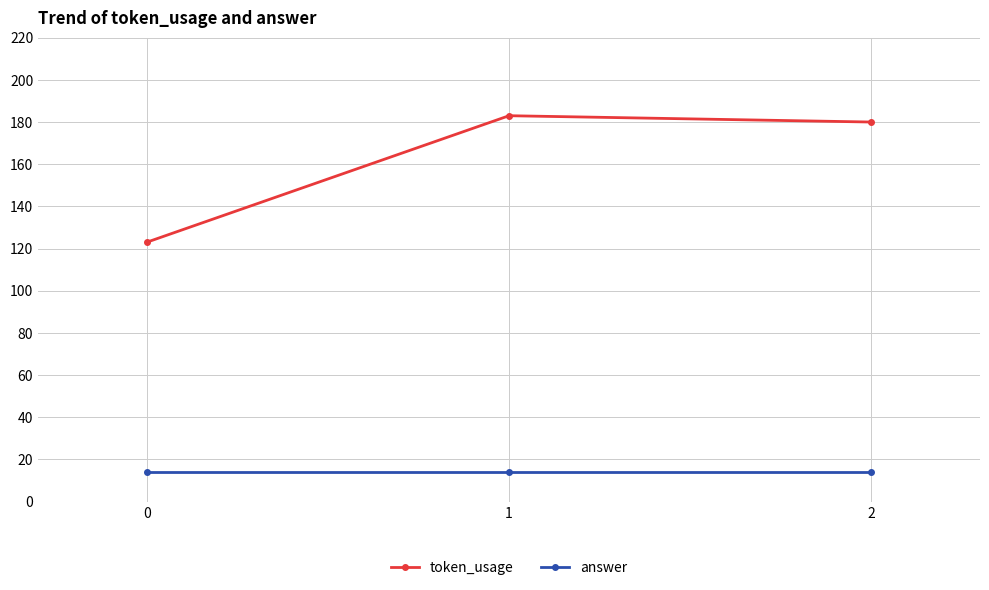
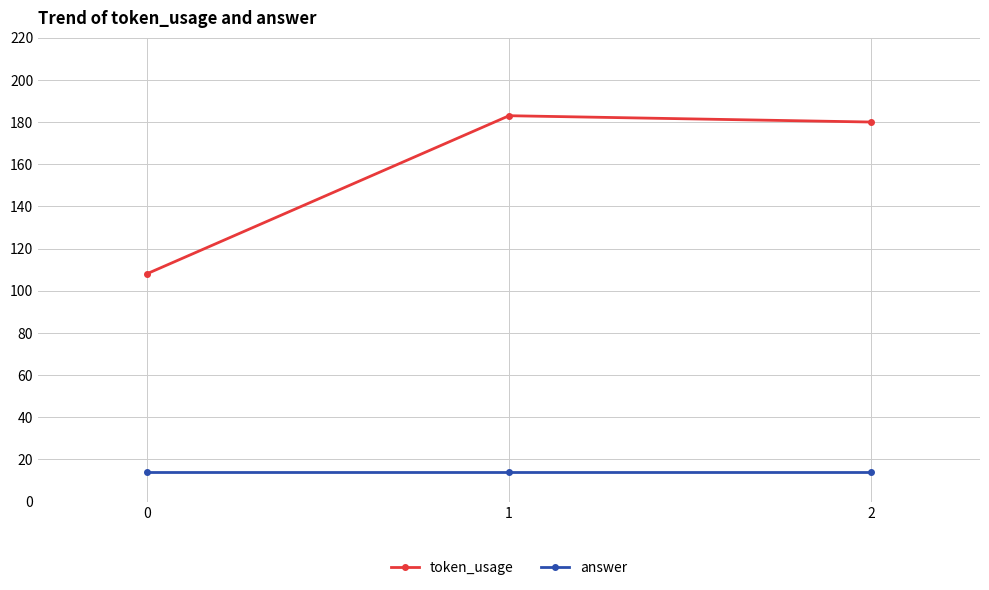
  {
    "token_usage": {
-     "0": 123,
+     "0": 108,
      "1": 183,
      "2": 180
    },
    "answer": {
      "0": 14,
      "1": 14,
      "2": 14
    }
  }
